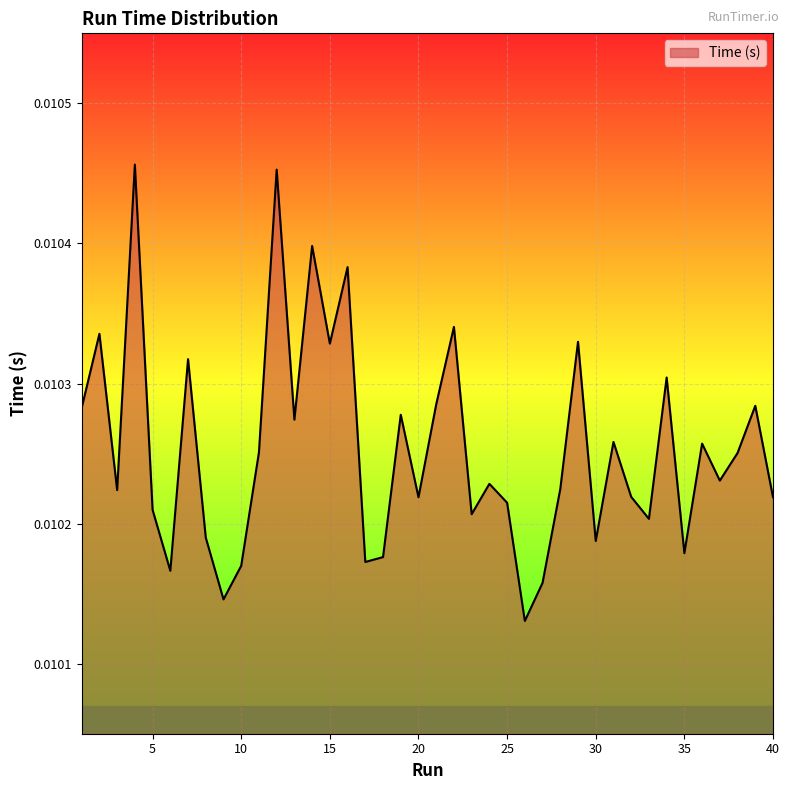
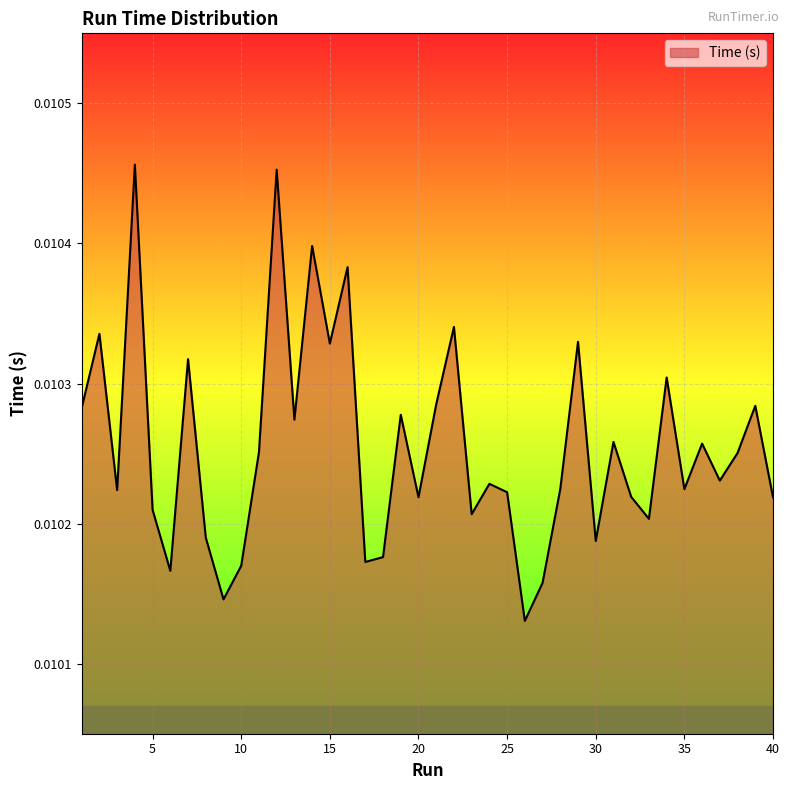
  {
    "5": 0.010210,
    "10": 0.010170,
    "15": 0.010329,
    "20": 0.010219,
-   "25": 0.010215,
+   "25": 0.010222,
    "30": 0.010188,
-   "35": 0.010179,
+   "35": 0.010225,
    "40": 0.010219
  }
